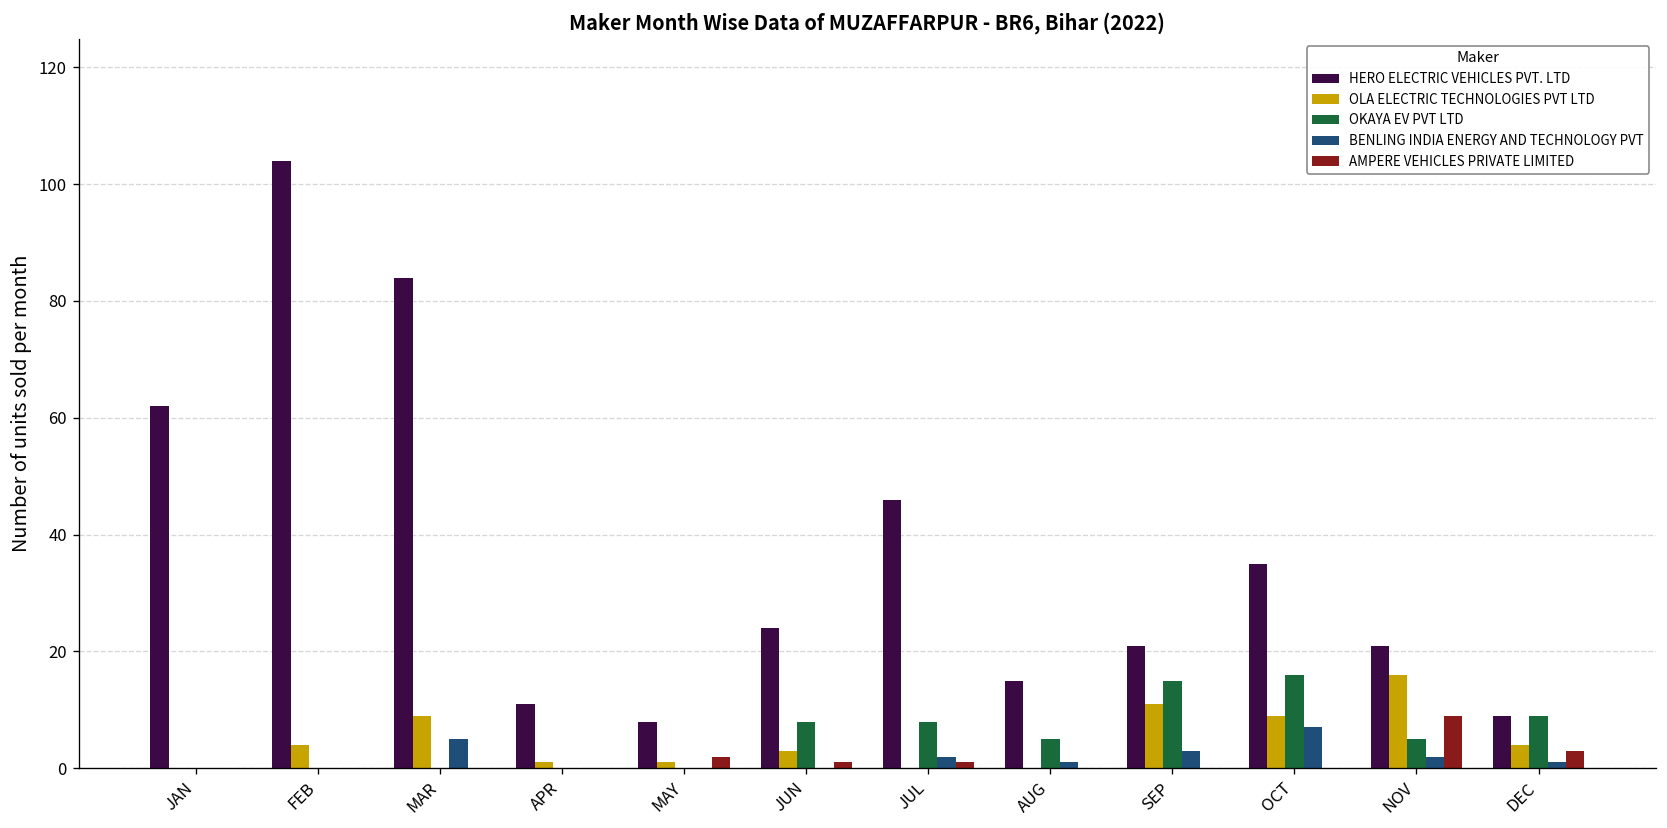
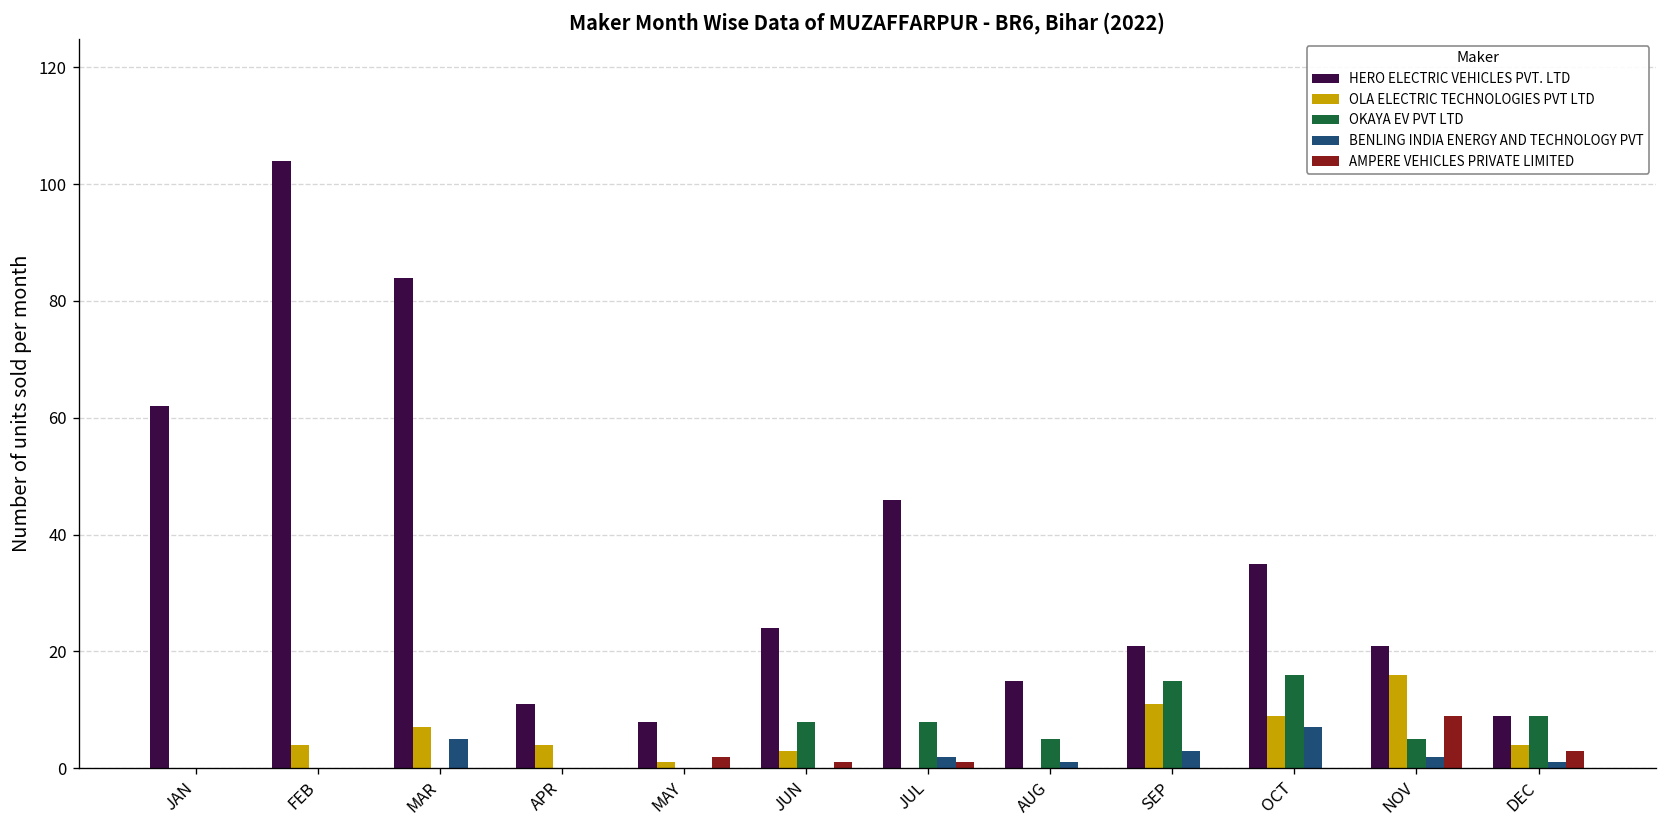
  {
    "HERO ELECTRIC VEHICLES PVT. LTD": {
      "JAN": 62,
      "FEB": 104,
      "MAR": 84,
      "APR": 11,
      "MAY": 8,
      "JUN": 24,
      "JUL": 46,
      "AUG": 15,
      "SEP": 21,
      "OCT": 35,
      "NOV": 21,
      "DEC": 9
    },
    "OLA ELECTRIC TECHNOLOGIES PVT LTD": {
      "JAN": 0,
      "FEB": 4,
-     "MAR": 9,
-     "APR": 1,
+     "MAR": 7,
+     "APR": 4,
      "MAY": 1,
      "JUN": 3,
      "JUL": 0,
      "AUG": 0,
      "SEP": 11,
      "OCT": 9,
      "NOV": 16,
      "DEC": 4
    },
    "OKAYA EV PVT LTD": {
      "JAN": 0,
      "FEB": 0,
      "MAR": 0,
      "APR": 0,
      "MAY": 0,
      "JUN": 8,
      "JUL": 8,
      "AUG": 5,
      "SEP": 15,
      "OCT": 16,
      "NOV": 5,
      "DEC": 9
    },
    "BENLING INDIA ENERGY AND TECHNOLOGY PVT": {
      "JAN": 0,
      "FEB": 0,
      "MAR": 5,
      "APR": 0,
      "MAY": 0,
      "JUN": 0,
      "JUL": 2,
      "AUG": 1,
      "SEP": 3,
      "OCT": 7,
      "NOV": 2,
      "DEC": 1
    },
    "AMPERE VEHICLES PRIVATE LIMITED": {
      "JAN": 0,
      "FEB": 0,
      "MAR": 0,
      "APR": 0,
      "MAY": 2,
      "JUN": 1,
      "JUL": 1,
      "AUG": 0,
      "SEP": 0,
      "OCT": 0,
      "NOV": 9,
      "DEC": 3
    }
  }
